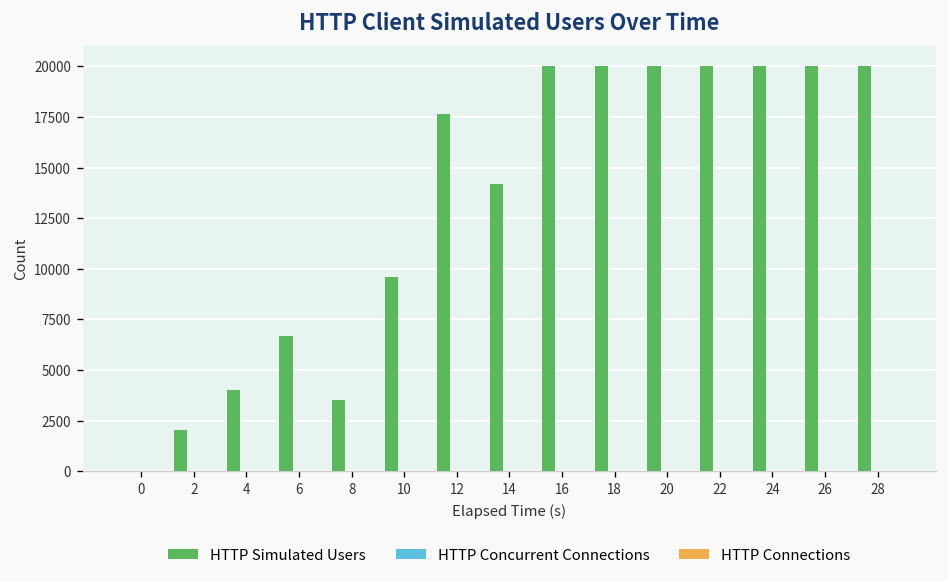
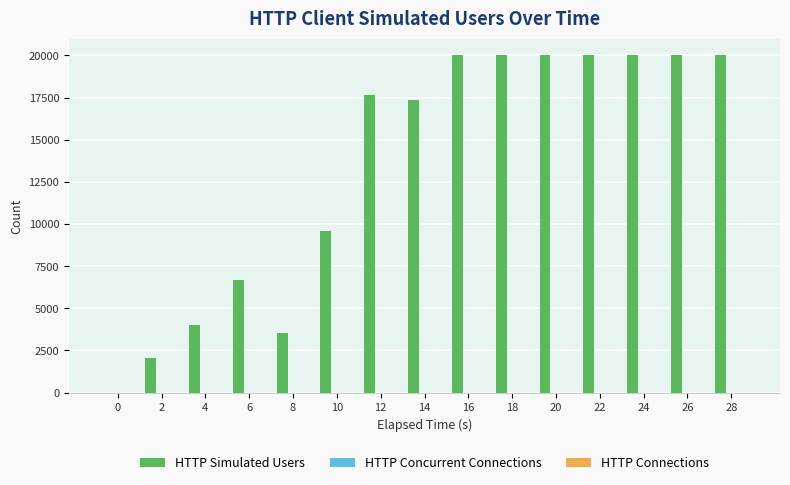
  {
    "HTTP Simulated Users": {
      "0": 0,
      "2": 2100,
      "4": 4000,
      "6": 6700,
      "8": 3500,
      "10": 9600,
      "12": 17600,
-     "14": 14200,
+     "14": 17300,
      "16": 20000,
      "18": 20000,
      "20": 20000,
      "22": 20000,
      "24": 20000,
      "26": 20000,
      "28": 20000
    },
    "HTTP Concurrent Connections": {
      "0": 0,
      "2": 0,
      "4": 0,
      "6": 0,
      "8": 0,
      "10": 0,
      "12": 0,
      "14": 0,
      "16": 0,
      "18": 0,
      "20": 0,
      "22": 0,
      "24": 0,
      "26": 0,
      "28": 0
    },
    "HTTP Connections": {
      "0": 0,
      "2": 0,
      "4": 0,
      "6": 0,
      "8": 0,
      "10": 0,
      "12": 0,
      "14": 0,
      "16": 0,
      "18": 0,
      "20": 0,
      "22": 0,
      "24": 0,
      "26": 0,
      "28": 0
    }
  }
